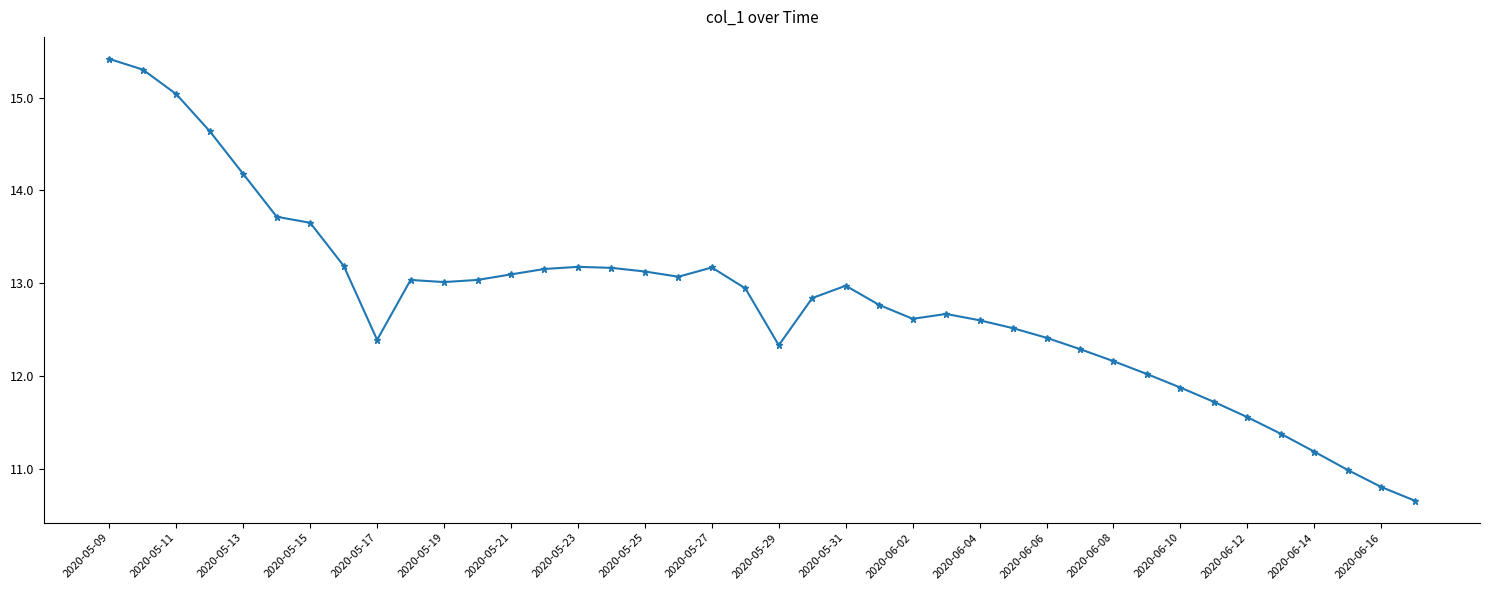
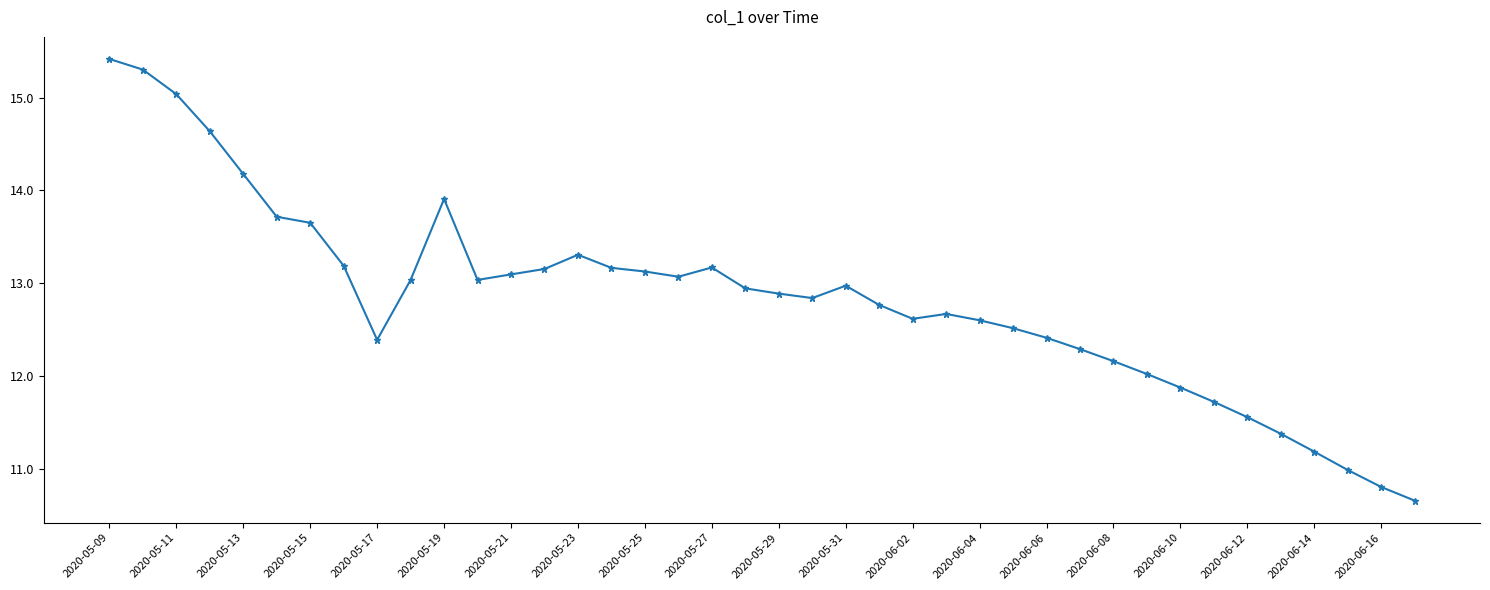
  {
    "2020-05-09": 15.4,
    "2020-05-11": 15.0,
    "2020-05-13": 14.2,
    "2020-05-15": 13.7,
    "2020-05-17": 12.4,
-   "2020-05-19": 13.0,
+   "2020-05-19": 13.9,
    "2020-05-21": 13.1,
-   "2020-05-23": 13.2,
+   "2020-05-23": 13.3,
    "2020-05-25": 13.1,
    "2020-05-27": 13.2,
-   "2020-05-29": 12.3,
+   "2020-05-29": 12.9,
    "2020-05-31": 13.0,
    "2020-06-02": 12.6,
    "2020-06-04": 12.6,
    "2020-06-06": 12.4,
    "2020-06-08": 12.2,
    "2020-06-10": 11.9,
    "2020-06-12": 11.6,
    "2020-06-14": 11.2,
    "2020-06-16": 10.8
  }
